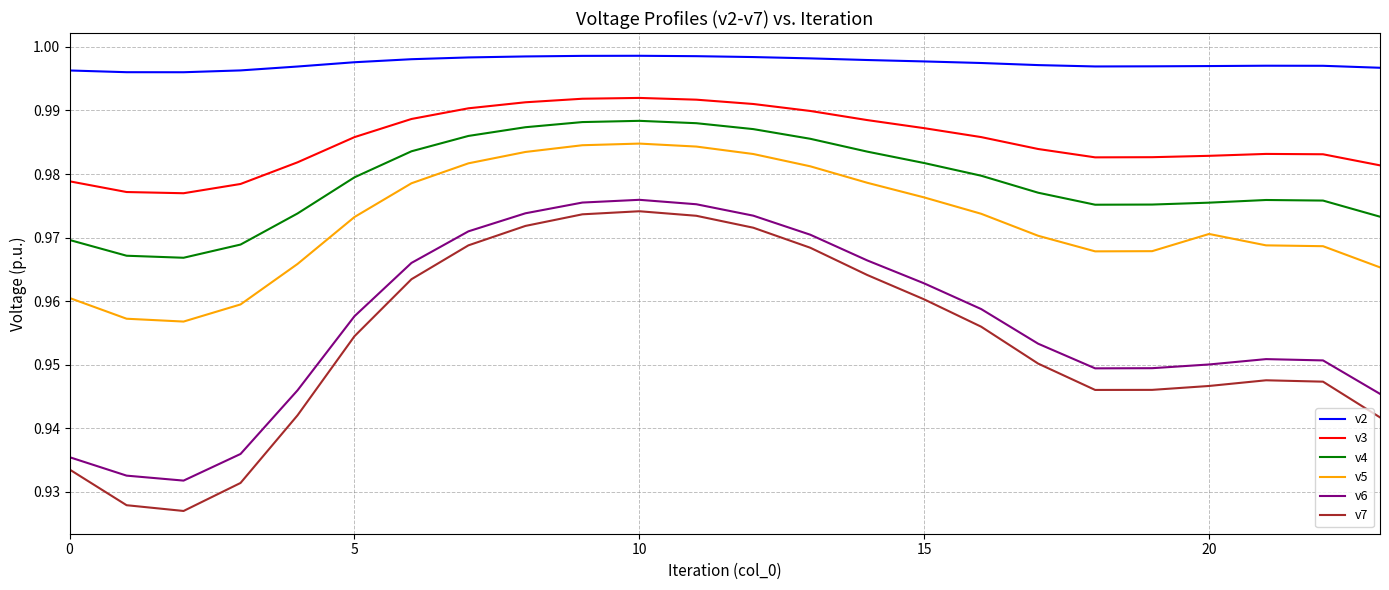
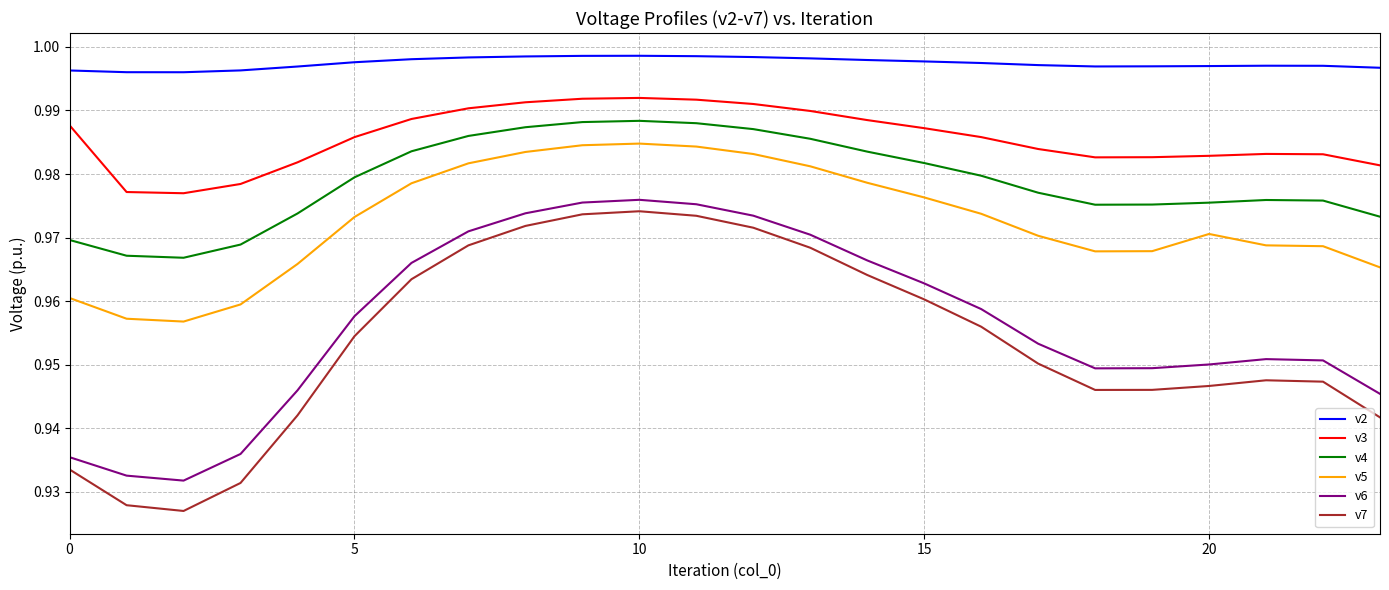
  {
    "v2": {
      "0": 0.996,
      "5": 0.998,
      "10": 0.999,
      "15": 0.998,
      "20": 0.997
    },
    "v3": {
-     "0": 0.979,
+     "0": 0.988,
      "5": 0.986,
      "10": 0.992,
      "15": 0.987,
      "20": 0.983
    },
    "v4": {
      "0": 0.970,
      "5": 0.979,
      "10": 0.988,
      "15": 0.982,
      "20": 0.975
    },
    "v5": {
      "0": 0.960,
      "5": 0.973,
      "10": 0.985,
      "15": 0.976,
      "20": 0.971
    },
    "v6": {
      "0": 0.935,
      "5": 0.958,
      "10": 0.976,
      "15": 0.963,
      "20": 0.950
    },
    "v7": {
      "0": 0.933,
      "5": 0.954,
      "10": 0.974,
      "15": 0.960,
      "20": 0.947
    }
  }
